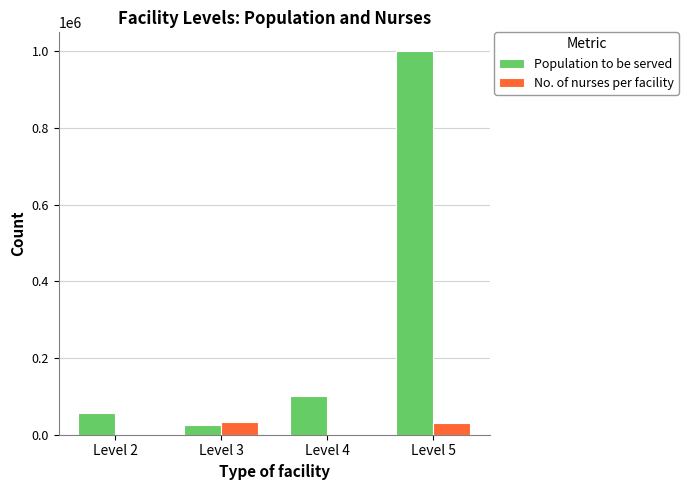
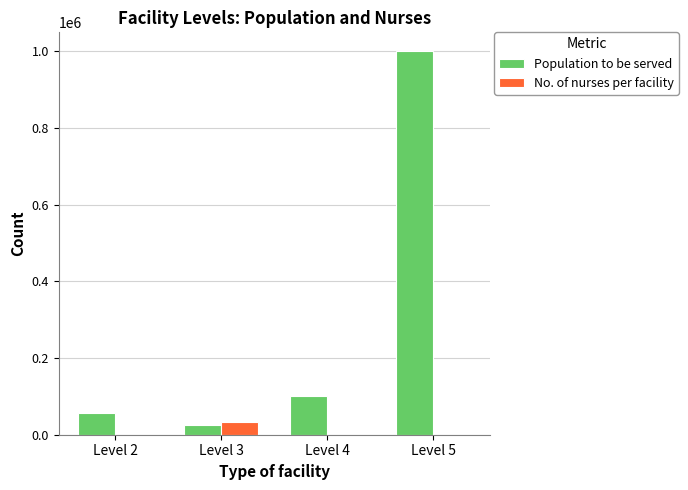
  {
    "Population to be served": {
      "Level 2": 60000,
      "Level 3": 30000,
      "Level 4": 100000,
      "Level 5": 1000000
    },
    "No. of nurses per facility": {
      "Level 3": 30000,
-     "Level 5": 30000
+     "Level 5": 0
    }
  }
